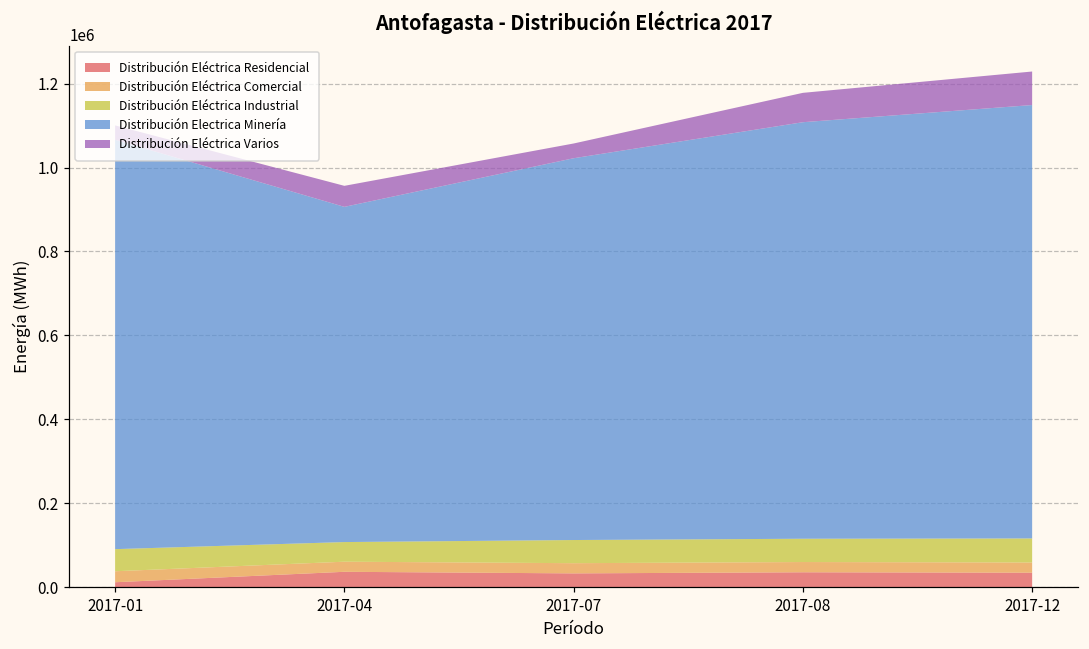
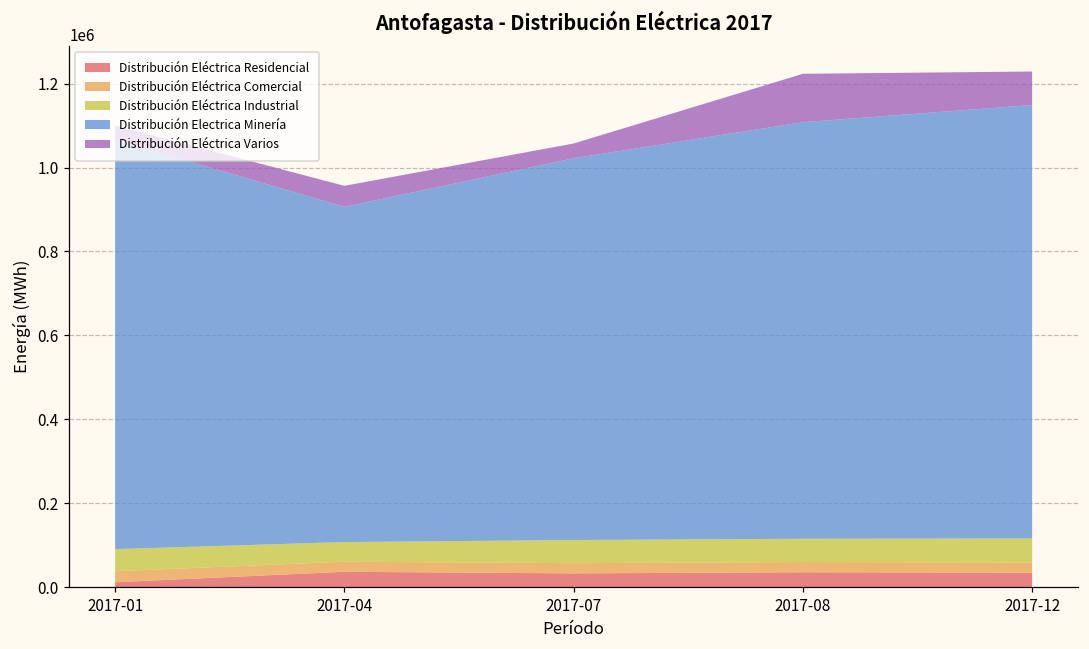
  {
    "Distribución Eléctrica Residencial": {
      "2017-01": 10000,
      "2017-04": 40000,
      "2017-07": 30000,
      "2017-08": 40000,
      "2017-12": 30000
    },
    "Distribución Electrica Minería": {
      "2017-04": 800000,
      "2017-07": 910000,
      "2017-08": 990000,
      "2017-12": 1030000
    },
    "Distribución Eléctrica Varios": {
      "2017-04": 50000,
      "2017-07": 40000,
-     "2017-08": 70000,
+     "2017-08": 120000,
      "2017-12": 80000
    }
  }
